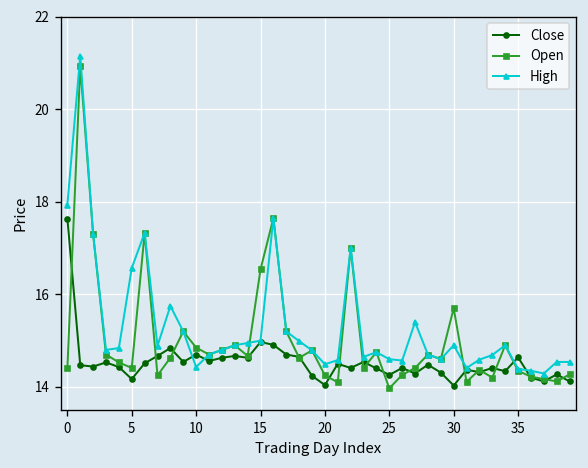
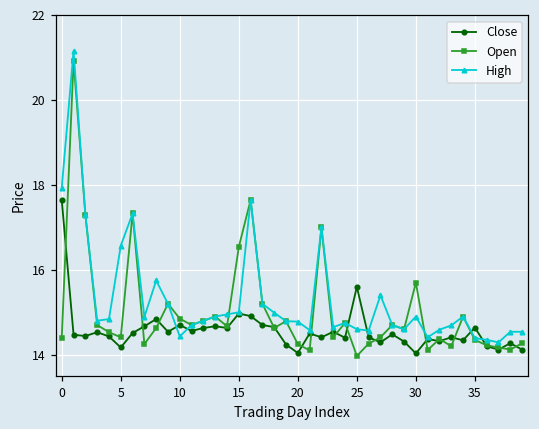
  {
    "Close": {
      "0": 17.6,
      "5": 14.2,
      "10": 14.7,
      "20": 14.0,
-     "25": 14.3,
+     "25": 15.6,
      "30": 14.0,
      "35": 14.6
    },
    "Open": {
      "0": 14.4,
      "5": 14.4,
      "10": 14.9,
      "15": 16.5,
      "20": 14.3,
      "25": 14.0,
      "30": 15.7
    },
    "High": {
      "0": 17.9,
      "5": 16.6,
      "10": 14.4,
-     "20": 14.5,
+     "20": 14.8,
      "25": 14.6,
      "30": 14.9
    }
  }
